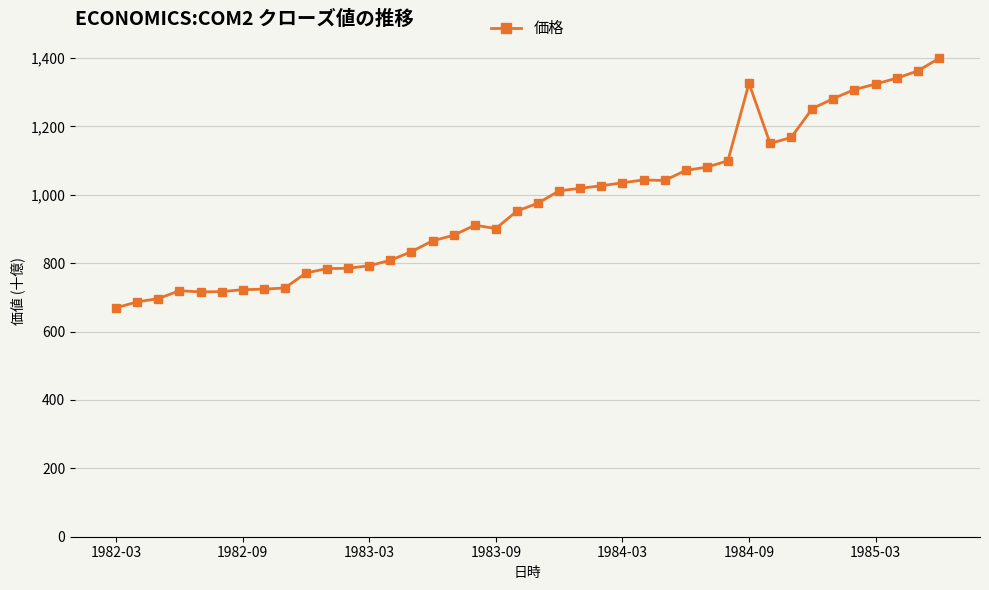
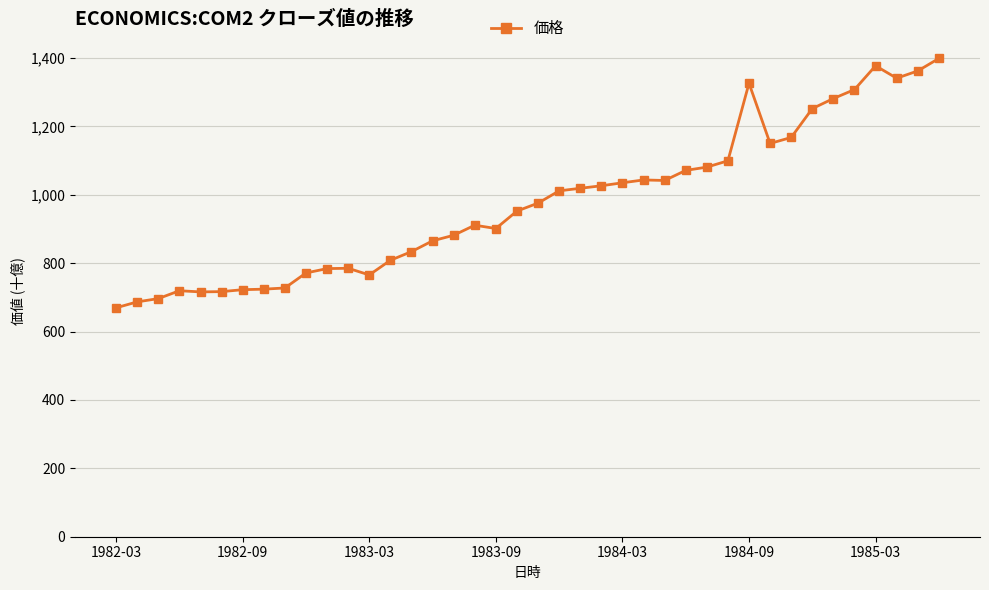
  {
    "1982-03": "670",
    "1982-09": "720",
-   "1983-03": "790",
+   "1983-03": "770",
    "1983-09": "900",
    "1984-03": "1,040",
    "1984-09": "1,330",
-   "1985-03": "1,320"
+   "1985-03": "1,380"
  }
